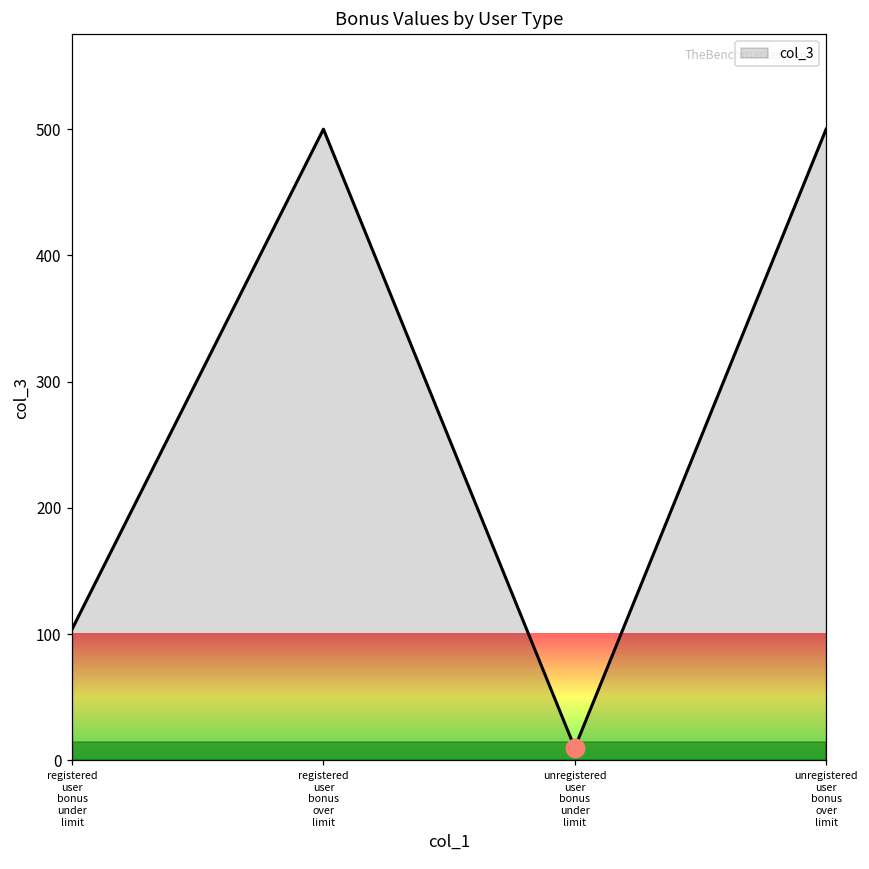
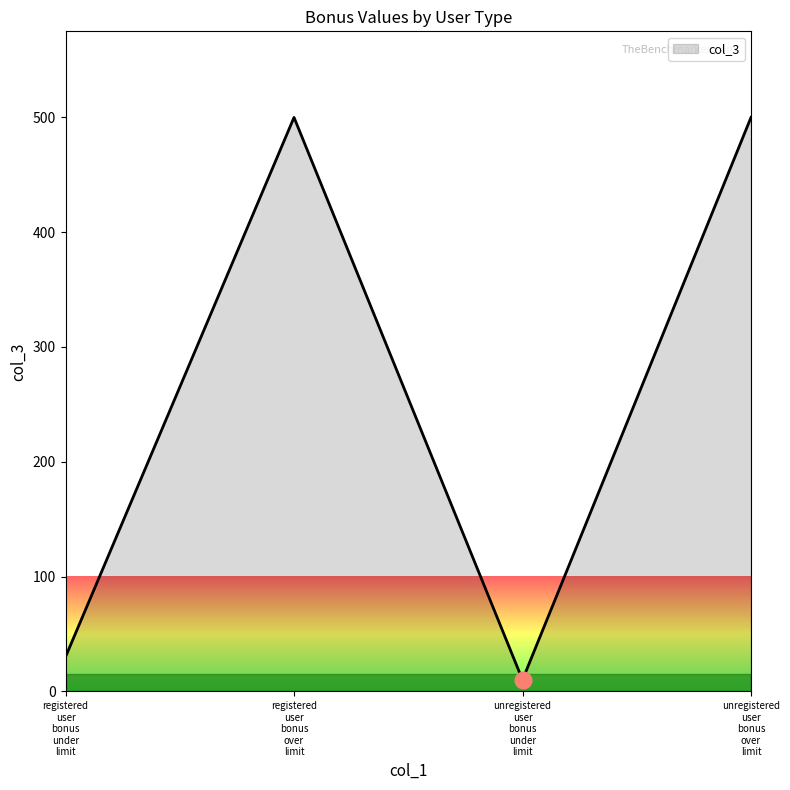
  {
    "col_3": {
-     "registered user bonus under limit": 104,
+     "registered user bonus under limit": 30,
      "registered user bonus over limit": 500,
      "unregistered user bonus over limit": 500
    }
  }
